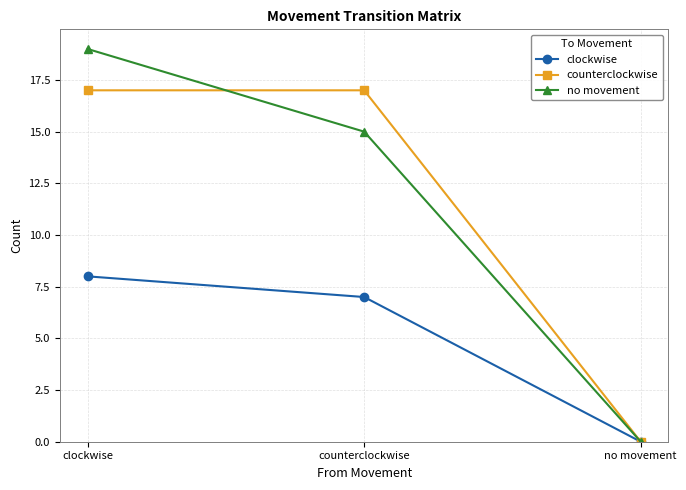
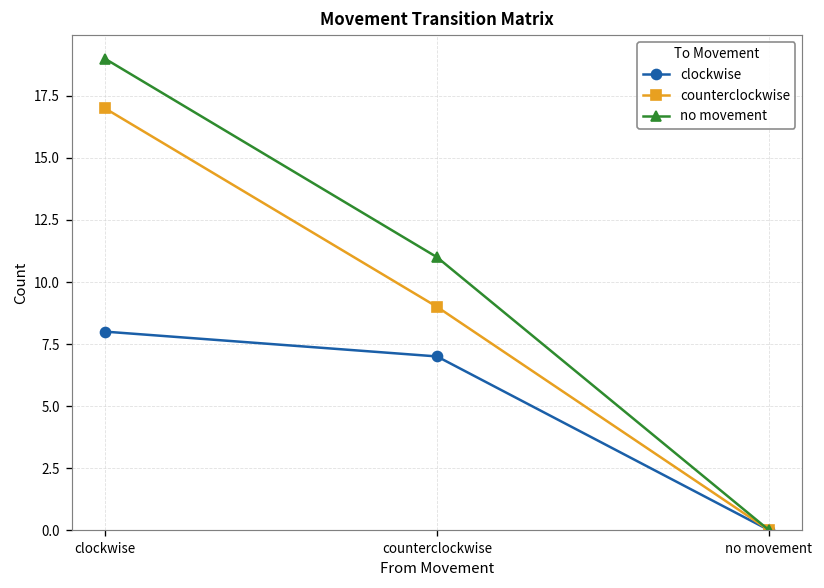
  {
    "clockwise": {
      "clockwise": 8,
      "counterclockwise": 7
    },
    "counterclockwise": {
      "clockwise": 17,
-     "counterclockwise": 17
+     "counterclockwise": 9
    },
    "no movement": {
      "clockwise": 19,
-     "counterclockwise": 15
+     "counterclockwise": 11
    }
  }
